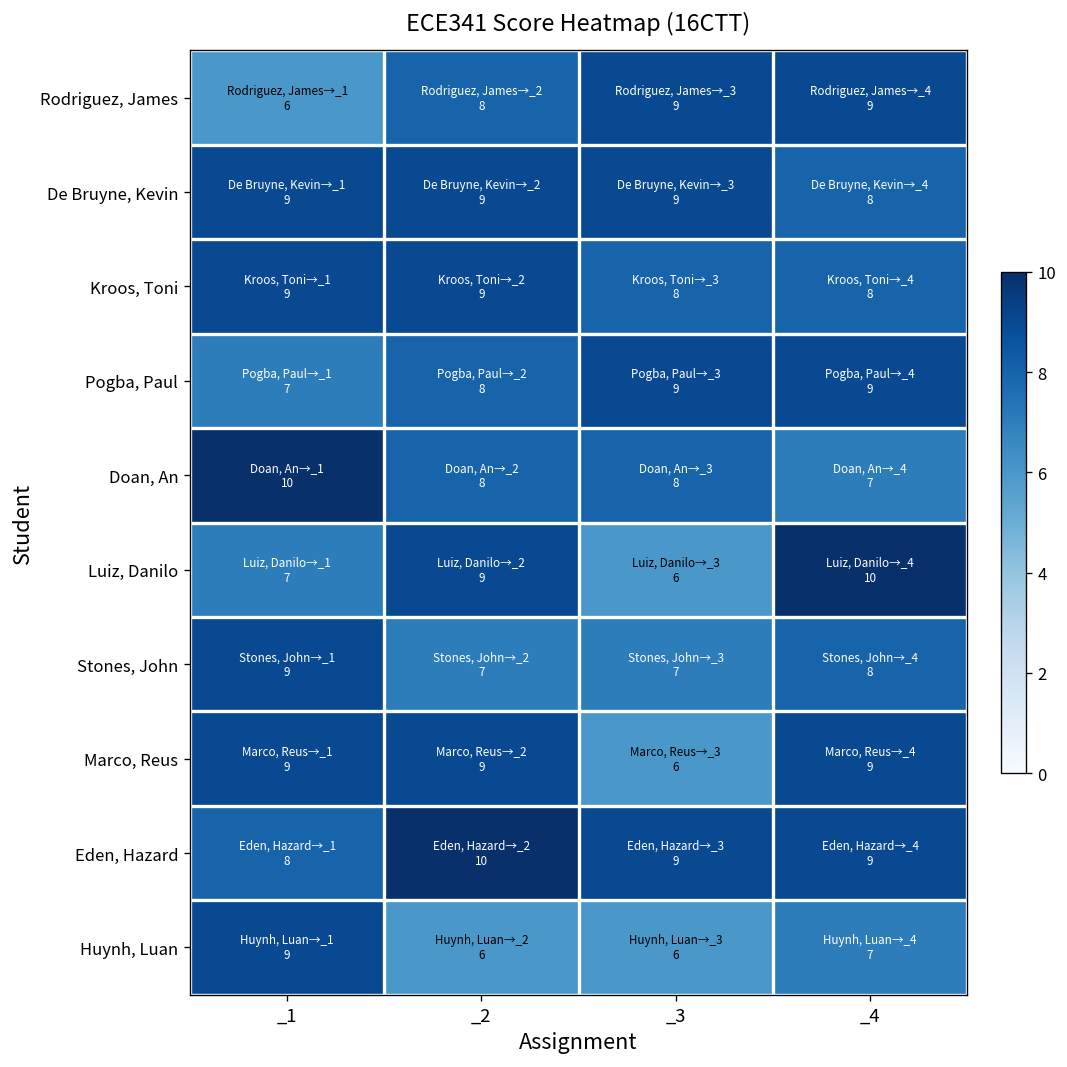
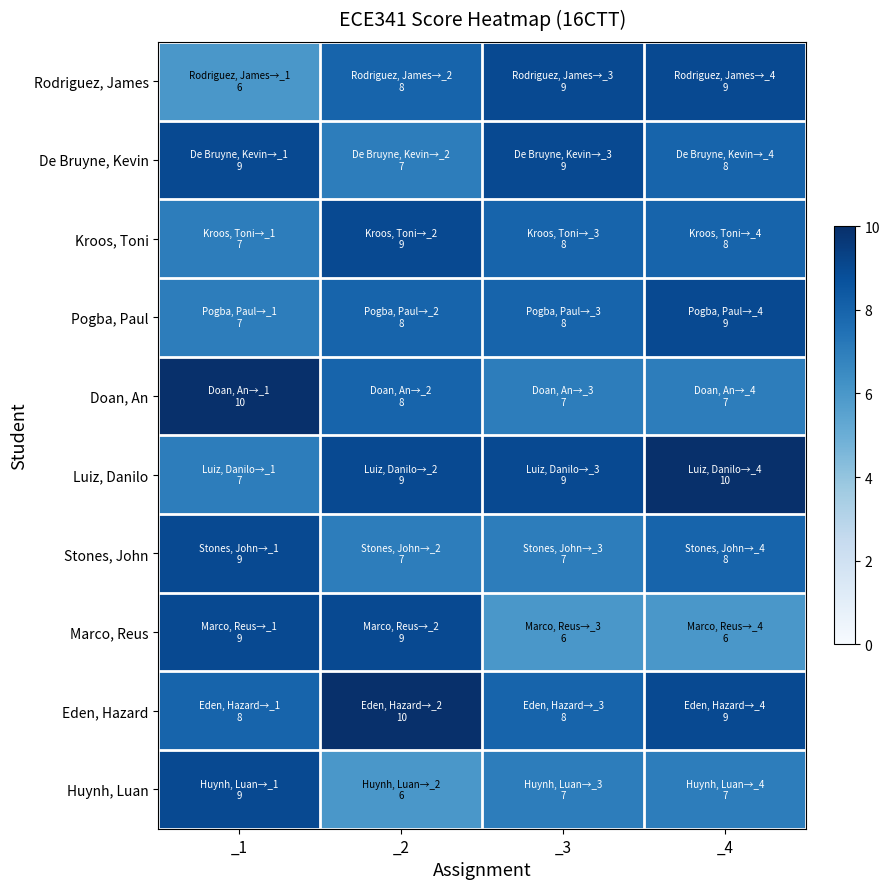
  {
    "De Bruyne, Kevin": {
-     "_2": 9
+     "_2": 7
    },
    "Kroos, Toni": {
-     "_1": 9
+     "_1": 7
    },
    "Pogba, Paul": {
-     "_3": 9
+     "_3": 8
    },
    "Doan, An": {
-     "_3": 8
+     "_3": 7
    },
    "Luiz, Danilo": {
-     "_3": 6
+     "_3": 9
    },
    "Marco, Reus": {
-     "_4": 9
+     "_4": 6
    },
    "Eden, Hazard": {
-     "_3": 9
+     "_3": 8
    },
    "Huynh, Luan": {
-     "_3": 6
+     "_3": 7
    }
  }
